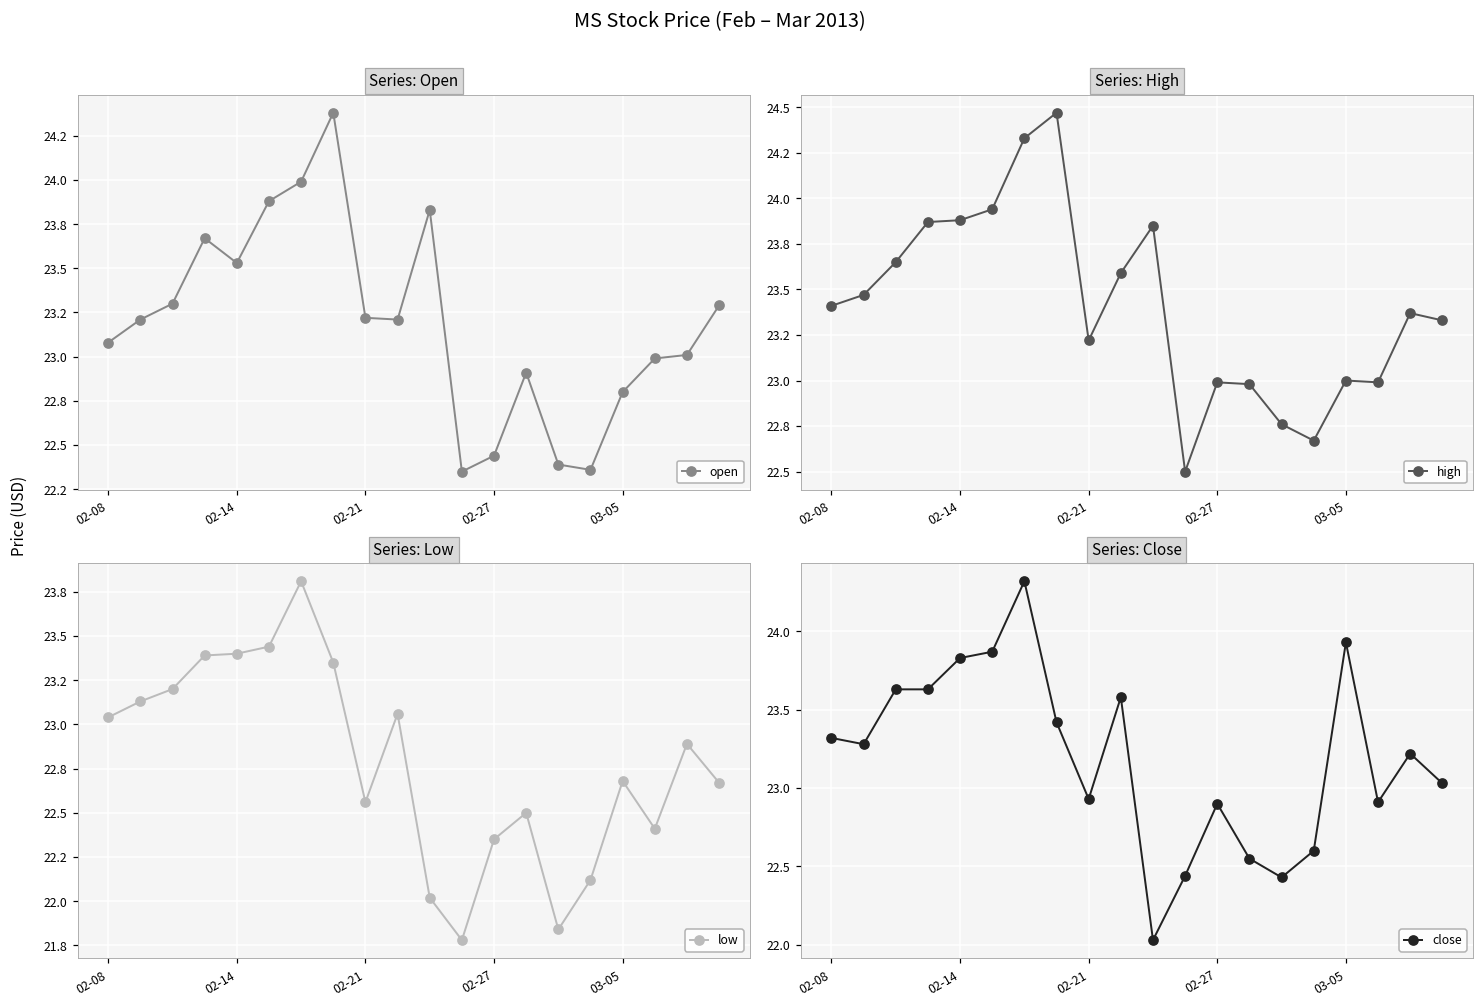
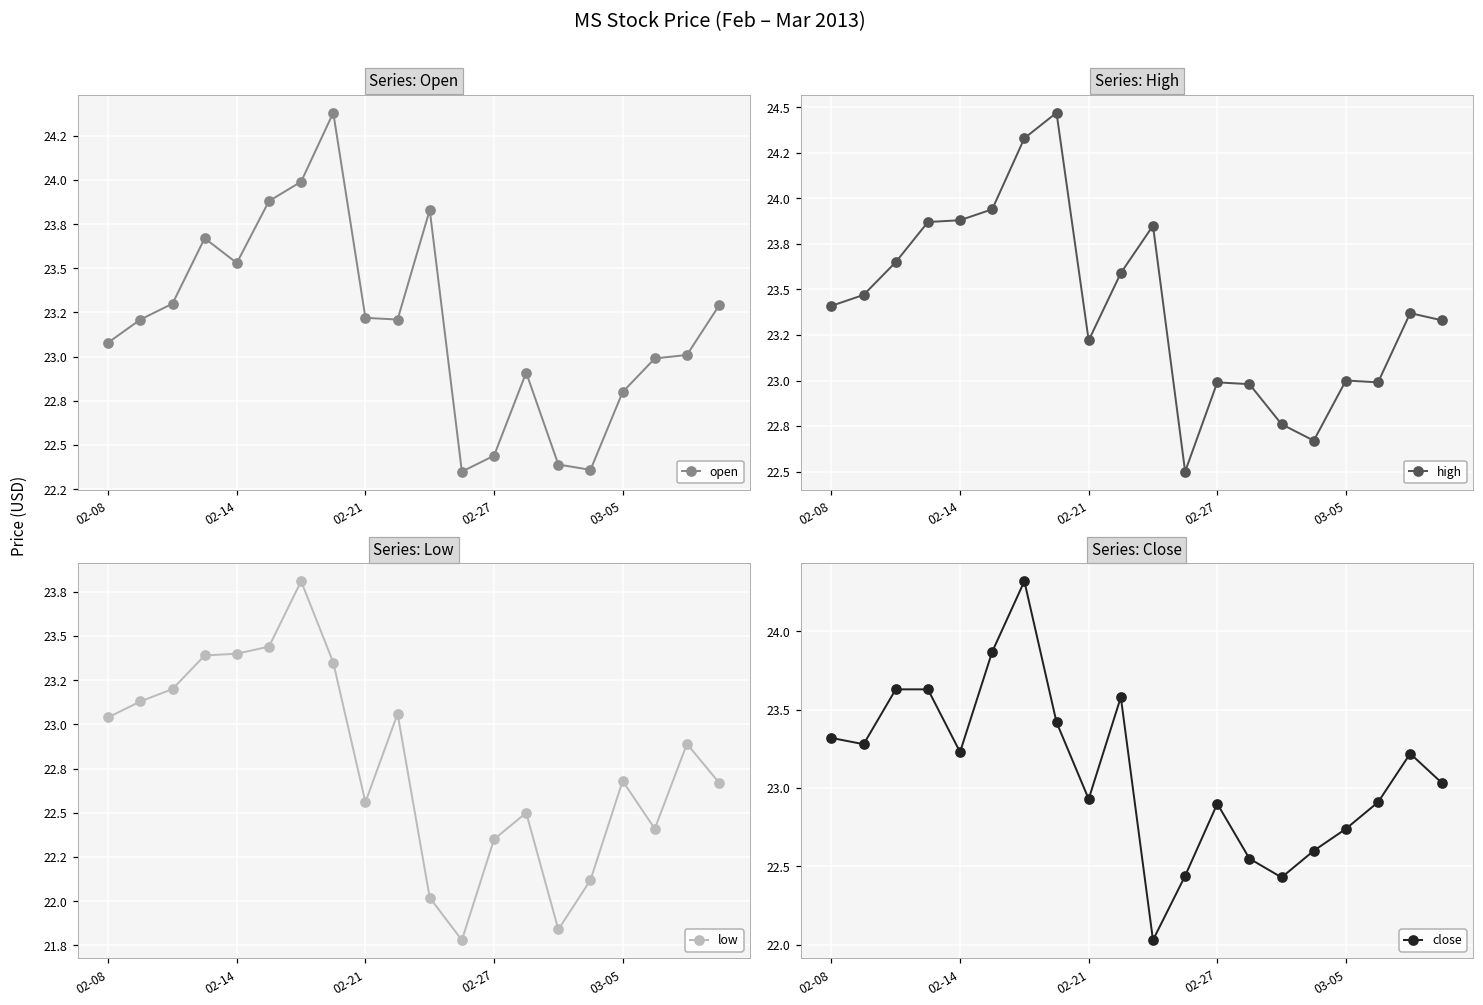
  {
    "Series: Close": {
      "02-08": 23.32,
-     "02-14": 23.83,
+     "02-14": 23.23,
      "02-21": 22.93,
      "02-27": 22.90,
-     "03-05": 23.93
+     "03-05": 22.74
    }
  }
